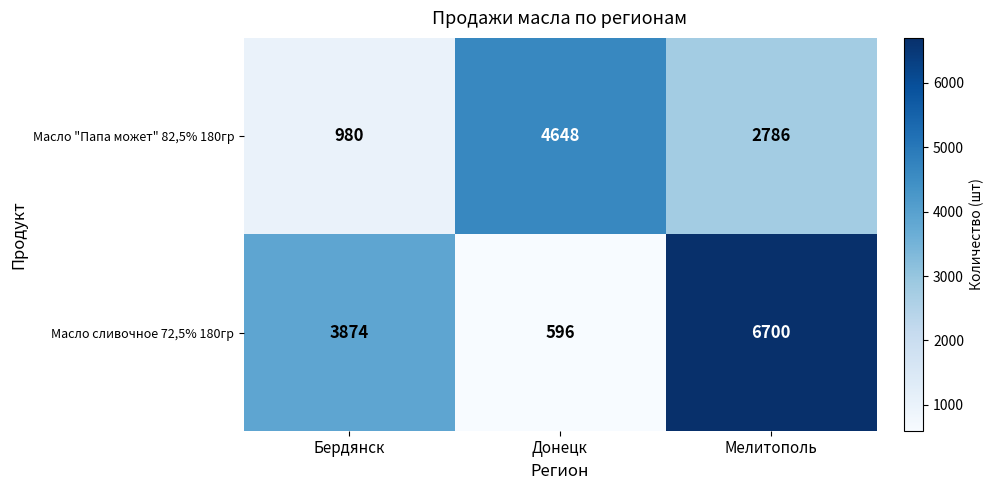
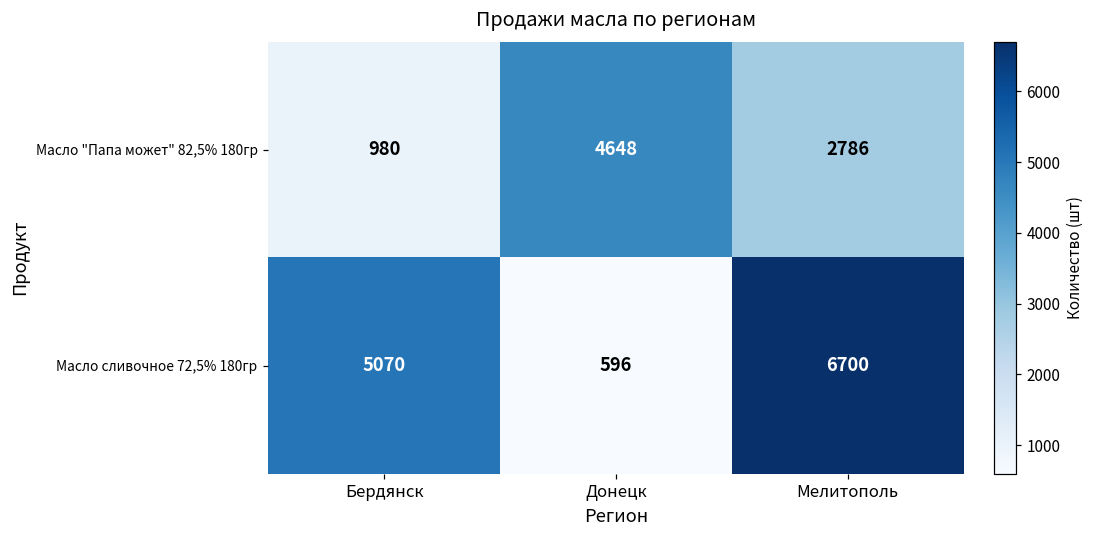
  {
    "Масло \"Папа может\" 82,5% 180гр": {
      "Бердянск": 980,
      "Донецк": 4648,
      "Мелитополь": 2786
    },
    "Масло сливочное 72,5% 180гр": {
-     "Бердянск": 3874,
+     "Бердянск": 5070,
      "Донецк": 596,
      "Мелитополь": 6700
    }
  }
